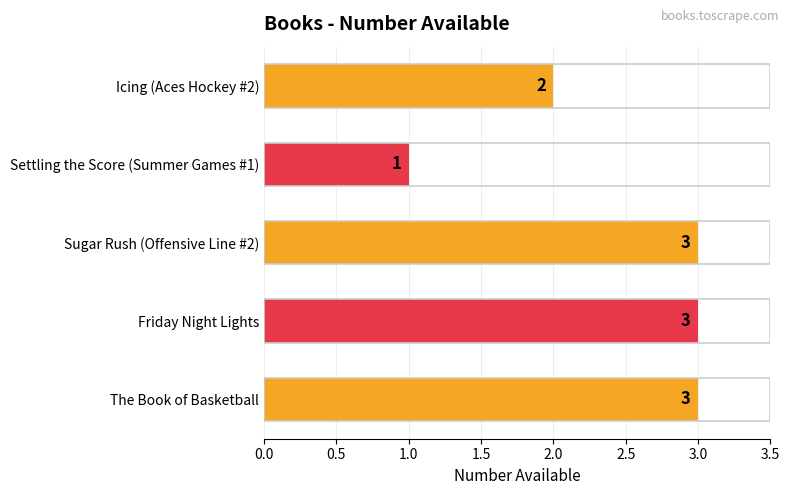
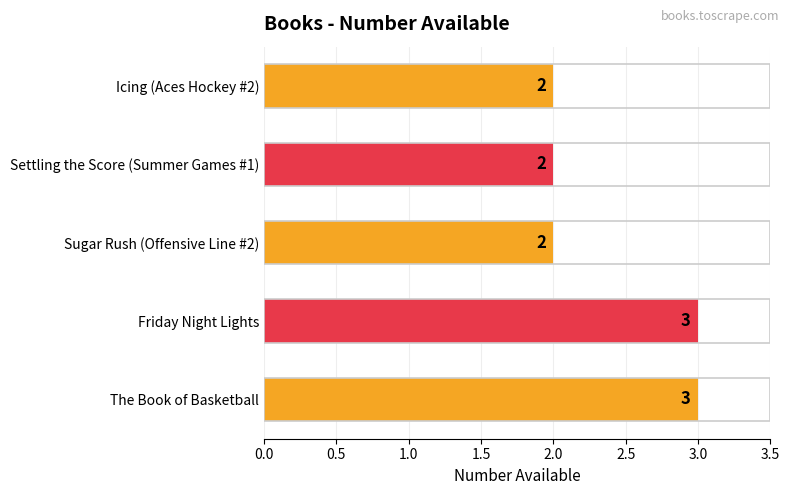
  {
    "Icing (Aces Hockey #2)": 2,
-   "Settling the Score (Summer Games #1)": 1,
-   "Sugar Rush (Offensive Line #2)": 3,
+   "Settling the Score (Summer Games #1)": 2,
+   "Sugar Rush (Offensive Line #2)": 2,
    "Friday Night Lights": 3,
    "The Book of Basketball": 3
  }
